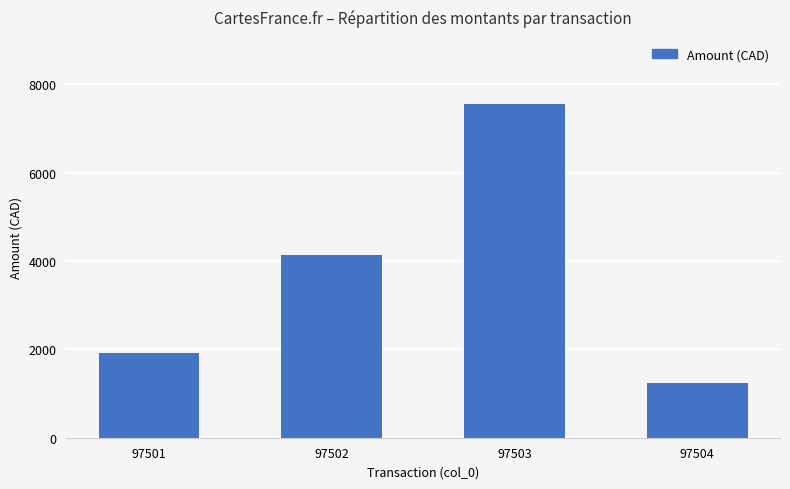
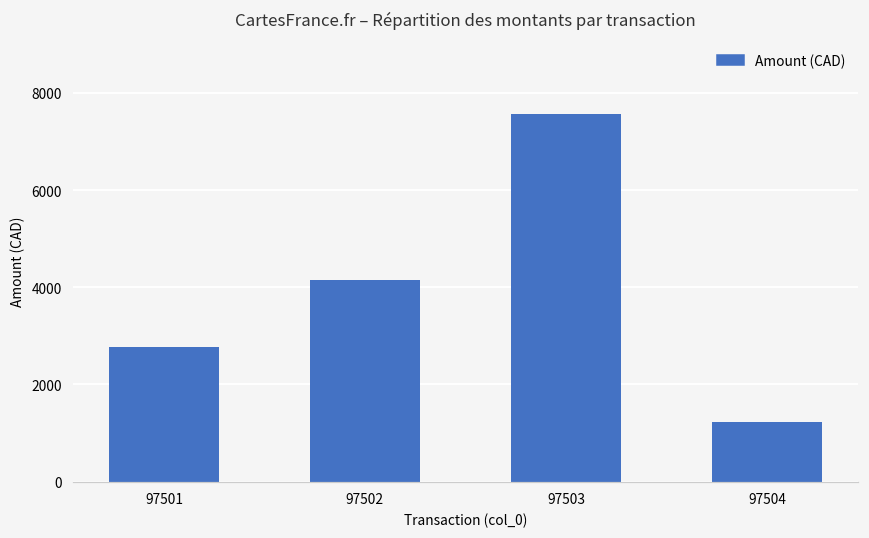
  {
-   "97501": 1900,
+   "97501": 2800,
    "97502": 4100,
    "97503": 7600,
    "97504": 1200
  }
